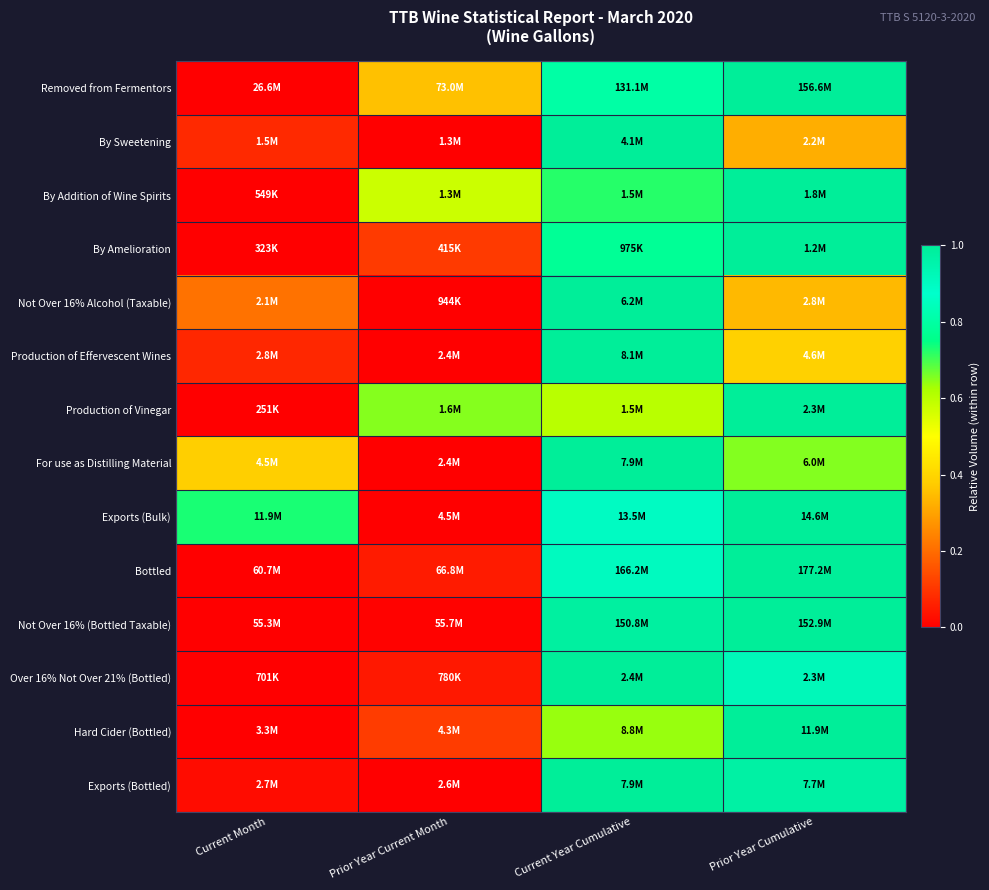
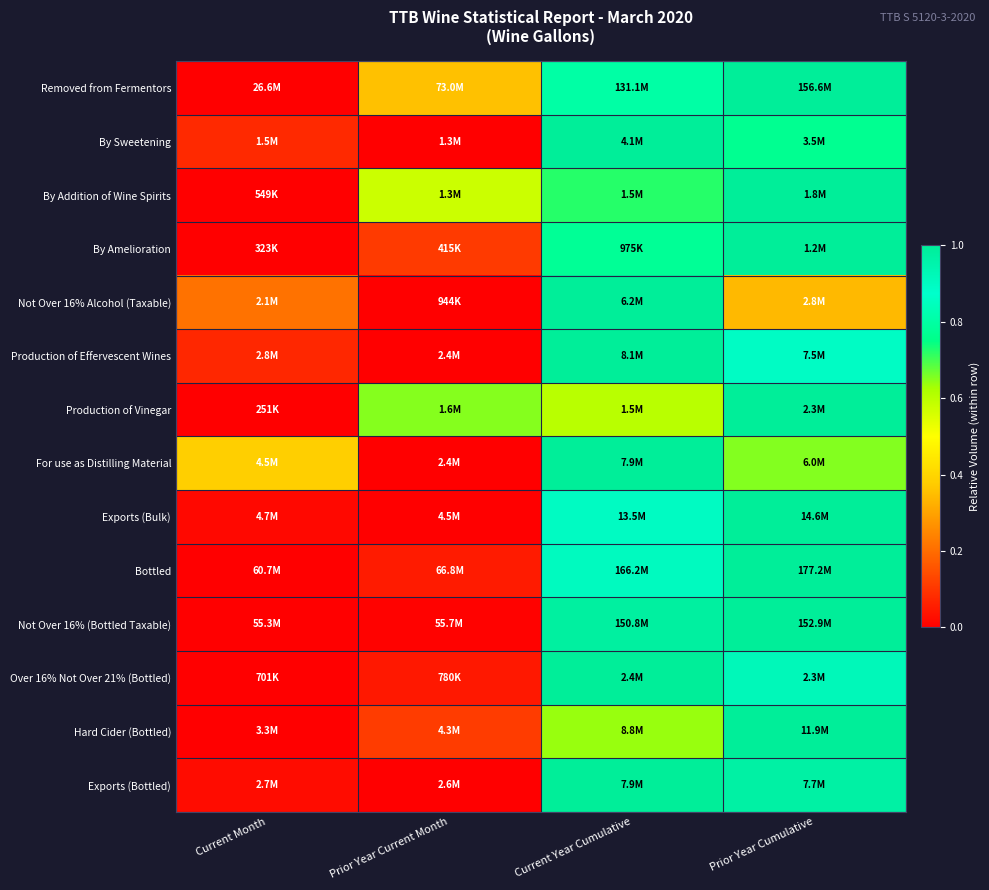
  {
    "Removed from Fermentors": {
      "Current Month": "26.6M",
      "Prior Year Current Month": "73.0M",
      "Current Year Cumulative": "131.1M",
      "Prior Year Cumulative": "156.6M"
    },
    "By Sweetening": {
      "Current Month": "1.5M",
      "Prior Year Current Month": "1.3M",
      "Current Year Cumulative": "4.1M",
-     "Prior Year Cumulative": "2.2M"
+     "Prior Year Cumulative": "3.5M"
    },
    "By Addition of Wine Spirits": {
      "Current Month": "549K",
      "Prior Year Current Month": "1.3M",
      "Current Year Cumulative": "1.5M",
      "Prior Year Cumulative": "1.8M"
    },
    "By Amelioration": {
      "Current Month": "323K",
      "Prior Year Current Month": "415K",
      "Current Year Cumulative": "975K",
      "Prior Year Cumulative": "1.2M"
    },
    "Not Over 16% Alcohol (Taxable)": {
      "Current Month": "2.1M",
      "Prior Year Current Month": "944K",
      "Current Year Cumulative": "6.2M",
      "Prior Year Cumulative": "2.8M"
    },
    "Production of Effervescent Wines": {
      "Current Month": "2.8M",
      "Prior Year Current Month": "2.4M",
      "Current Year Cumulative": "8.1M",
-     "Prior Year Cumulative": "4.6M"
+     "Prior Year Cumulative": "7.5M"
    },
    "Production of Vinegar": {
      "Current Month": "251K",
      "Prior Year Current Month": "1.6M",
      "Current Year Cumulative": "1.5M",
      "Prior Year Cumulative": "2.3M"
    },
    "For use as Distilling Material": {
      "Current Month": "4.5M",
      "Prior Year Current Month": "2.4M",
      "Current Year Cumulative": "7.9M",
      "Prior Year Cumulative": "6.0M"
    },
    "Exports (Bulk)": {
-     "Current Month": "11.9M",
+     "Current Month": "4.7M",
      "Prior Year Current Month": "4.5M",
      "Current Year Cumulative": "13.5M",
      "Prior Year Cumulative": "14.6M"
    },
    "Bottled": {
      "Current Month": "60.7M",
      "Prior Year Current Month": "66.8M",
      "Current Year Cumulative": "166.2M",
      "Prior Year Cumulative": "177.2M"
    },
    "Not Over 16% (Bottled Taxable)": {
      "Current Month": "55.3M",
      "Prior Year Current Month": "55.7M",
      "Current Year Cumulative": "150.8M",
      "Prior Year Cumulative": "152.9M"
    },
    "Over 16% Not Over 21% (Bottled)": {
      "Current Month": "701K",
      "Prior Year Current Month": "780K",
      "Current Year Cumulative": "2.4M",
      "Prior Year Cumulative": "2.3M"
    },
    "Hard Cider (Bottled)": {
      "Current Month": "3.3M",
      "Prior Year Current Month": "4.3M",
      "Current Year Cumulative": "8.8M",
      "Prior Year Cumulative": "11.9M"
    },
    "Exports (Bottled)": {
      "Current Month": "2.7M",
      "Prior Year Current Month": "2.6M",
      "Current Year Cumulative": "7.9M",
      "Prior Year Cumulative": "7.7M"
    }
  }
